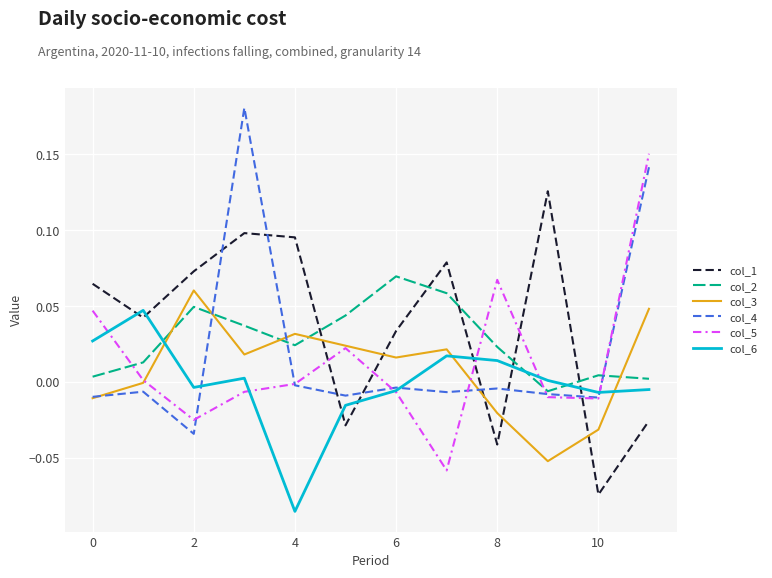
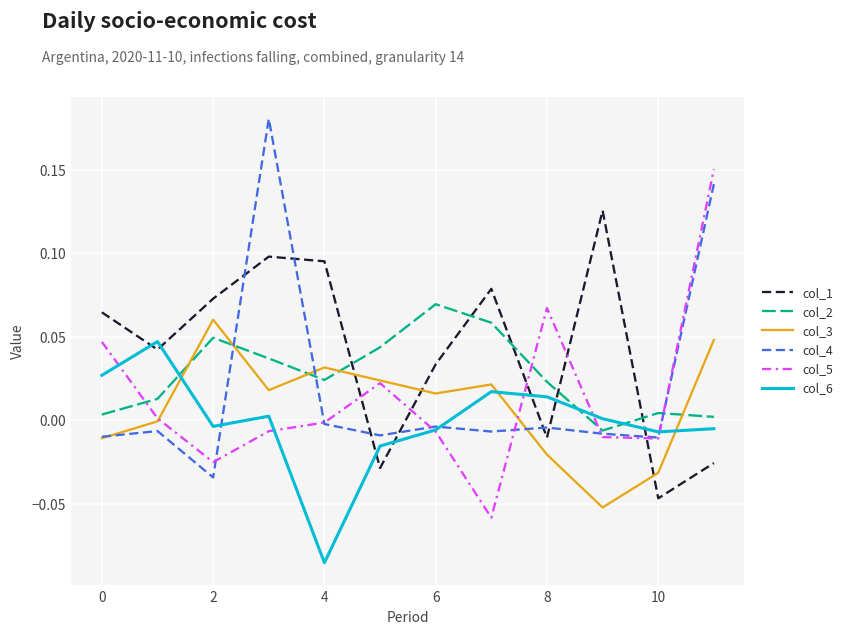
  {
    "col_1": {
      "0": 0.065,
      "2": 0.073,
      "4": 0.095,
      "6": 0.034,
-     "8": -0.041,
-     "10": -0.074
+     "8": -0.010,
+     "10": -0.047
    },
    "col_2": {
      "0": 0.003,
      "2": 0.049,
      "4": 0.024,
      "6": 0.070,
      "8": 0.023,
      "10": 0.004
    },
    "col_3": {
      "2": 0.060,
      "4": 0.032,
      "6": 0.016,
      "8": -0.020,
      "10": -0.031
    },
    "col_4": {
      "2": -0.034,
      "6": -0.004,
      "8": -0.004
    },
    "col_5": {
      "0": 0.047,
      "2": -0.025,
      "8": 0.067
    },
    "col_6": {
      "0": 0.027,
      "2": -0.004,
      "4": -0.085,
      "8": 0.014,
      "10": -0.007
    }
  }
